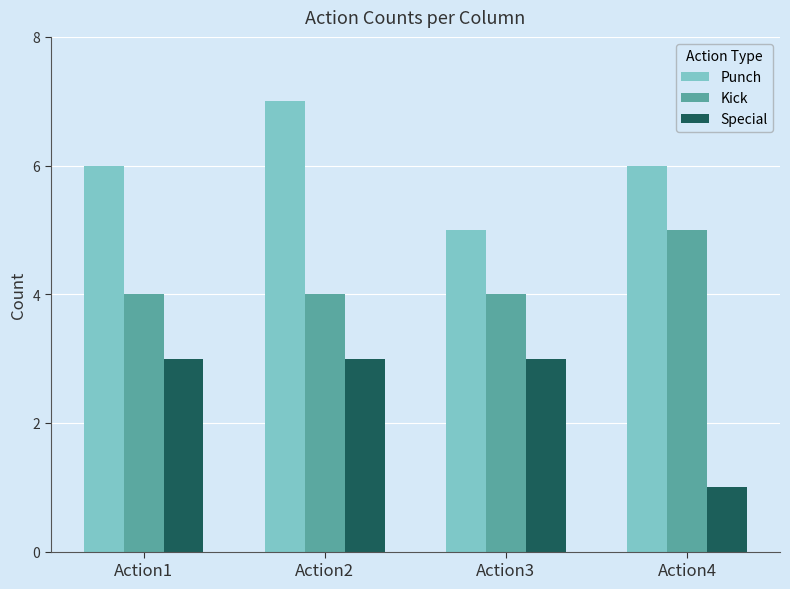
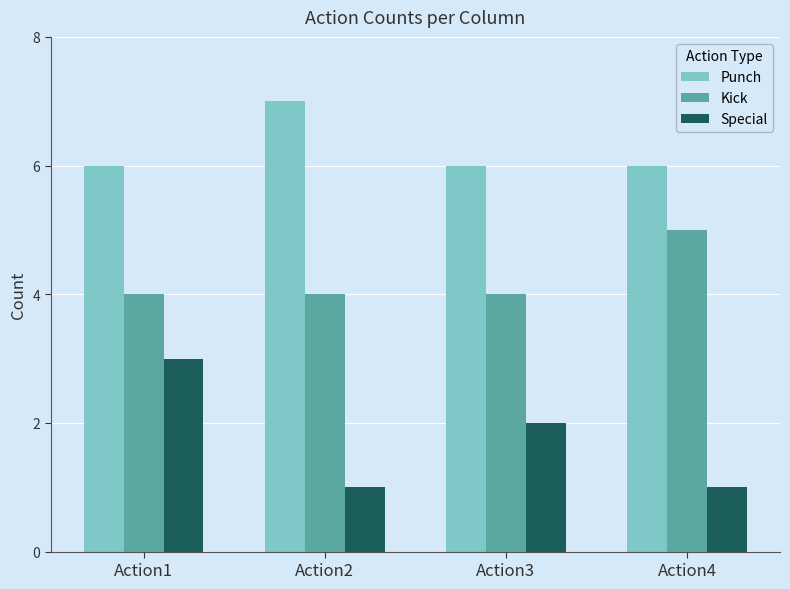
  {
    "Punch": {
      "Action1": 6,
      "Action2": 7,
-     "Action3": 5,
+     "Action3": 6,
      "Action4": 6
    },
    "Kick": {
      "Action1": 4,
      "Action2": 4,
      "Action3": 4,
      "Action4": 5
    },
    "Special": {
      "Action1": 3,
-     "Action2": 3,
-     "Action3": 3,
+     "Action2": 1,
+     "Action3": 2,
      "Action4": 1
    }
  }
